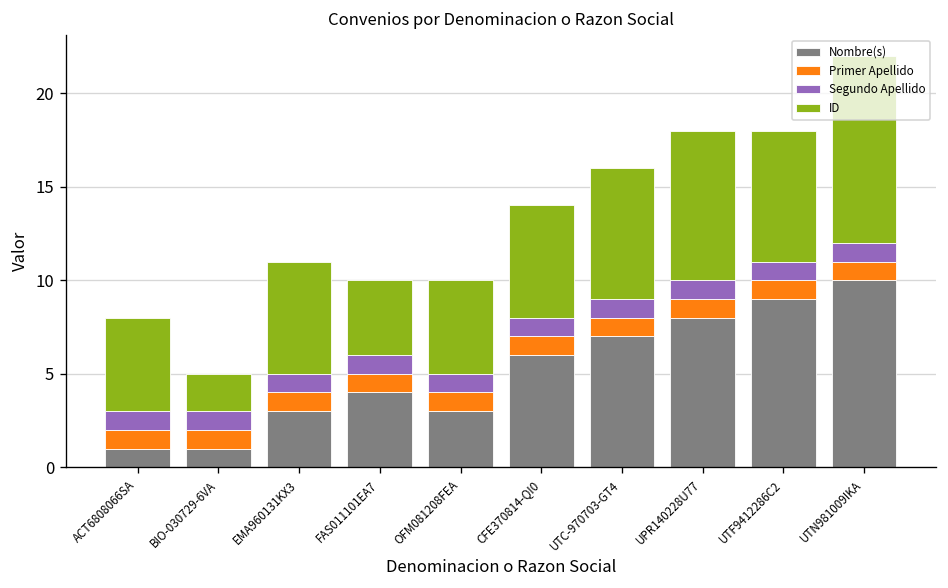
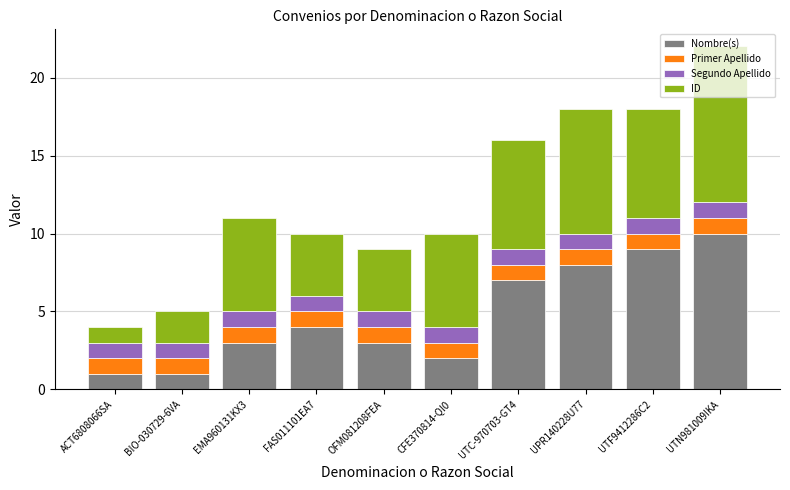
  {
    "Nombre(s)": {
      "ACT6808066SA": 1,
      "BIO-030729-6VA": 1,
      "EMA960131KX3": 3,
      "FAS011101EA7": 4,
      "OFM081208FEA": 3,
-     "CFE370814-QI0": 6,
+     "CFE370814-QI0": 2,
      "UTC-970703-GT4": 7,
      "UPR140228U77": 8,
      "UTF9412286C2": 9,
      "UTN981009IKA": 10
    },
    "Primer Apellido": {
      "ACT6808066SA": 1,
      "BIO-030729-6VA": 1,
      "EMA960131KX3": 1,
      "FAS011101EA7": 1,
      "OFM081208FEA": 1,
      "CFE370814-QI0": 1,
      "UTC-970703-GT4": 1,
      "UPR140228U77": 1,
      "UTF9412286C2": 1,
      "UTN981009IKA": 1
    },
    "Segundo Apellido": {
      "ACT6808066SA": 1,
      "BIO-030729-6VA": 1,
      "EMA960131KX3": 1,
      "FAS011101EA7": 1,
      "OFM081208FEA": 1,
      "CFE370814-QI0": 1,
      "UTC-970703-GT4": 1,
      "UPR140228U77": 1,
      "UTF9412286C2": 1,
      "UTN981009IKA": 1
    },
    "ID": {
-     "ACT6808066SA": 5,
+     "ACT6808066SA": 1,
      "BIO-030729-6VA": 2,
      "EMA960131KX3": 6,
      "FAS011101EA7": 4,
-     "OFM081208FEA": 5,
+     "OFM081208FEA": 4,
      "CFE370814-QI0": 6,
      "UTC-970703-GT4": 7,
      "UPR140228U77": 8,
      "UTF9412286C2": 7
    }
  }
